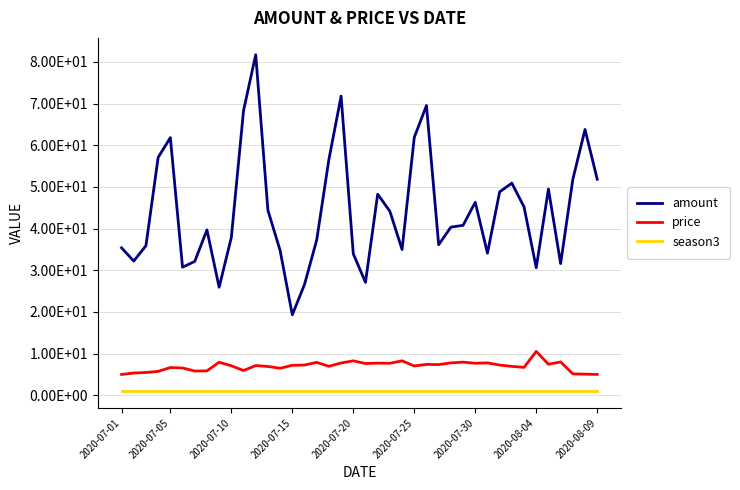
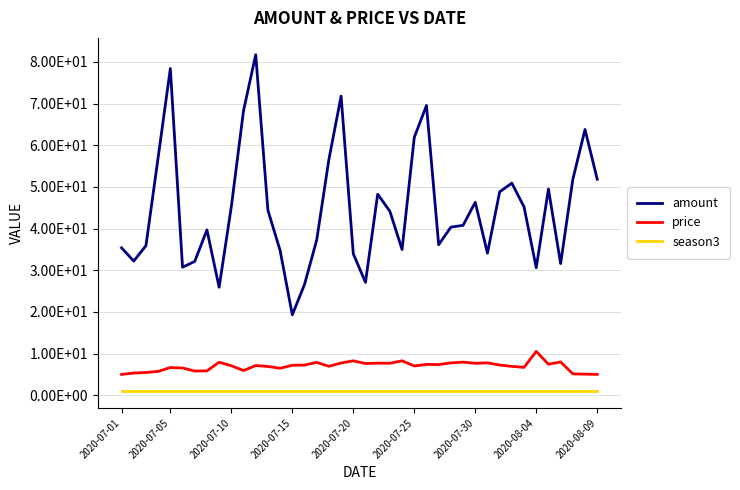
  {
    "amount": {
      "2020-07-01": 35,
-     "2020-07-05": 62,
-     "2020-07-10": 38,
+     "2020-07-05": 78,
+     "2020-07-10": 45,
      "2020-07-15": 19,
      "2020-07-20": 34,
      "2020-07-25": 62,
      "2020-07-30": 46,
      "2020-08-04": 31,
      "2020-08-09": 52
    },
    "price": {
      "2020-07-01": 5,
      "2020-07-05": 7,
      "2020-07-10": 7,
      "2020-07-15": 7,
      "2020-07-20": 8,
      "2020-07-25": 7,
      "2020-07-30": 8,
      "2020-08-04": 11,
      "2020-08-09": 5
    },
    "season3": {
      "2020-07-01": 1,
      "2020-07-05": 1,
      "2020-07-10": 1,
      "2020-07-15": 1,
      "2020-07-20": 1,
      "2020-07-25": 1,
      "2020-07-30": 1,
      "2020-08-04": 1,
      "2020-08-09": 1
    }
  }
